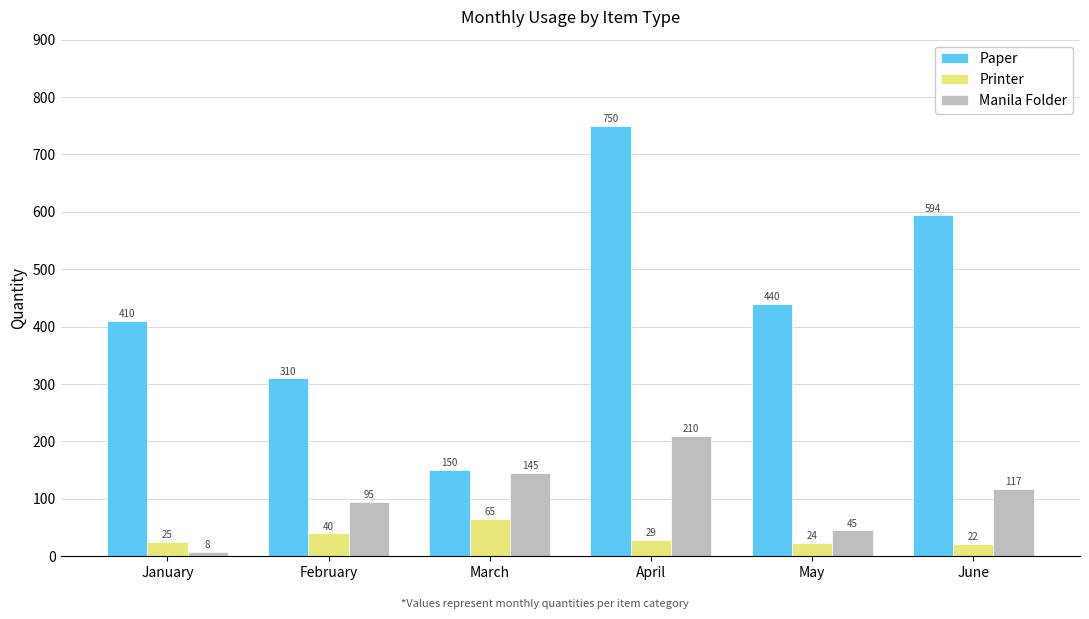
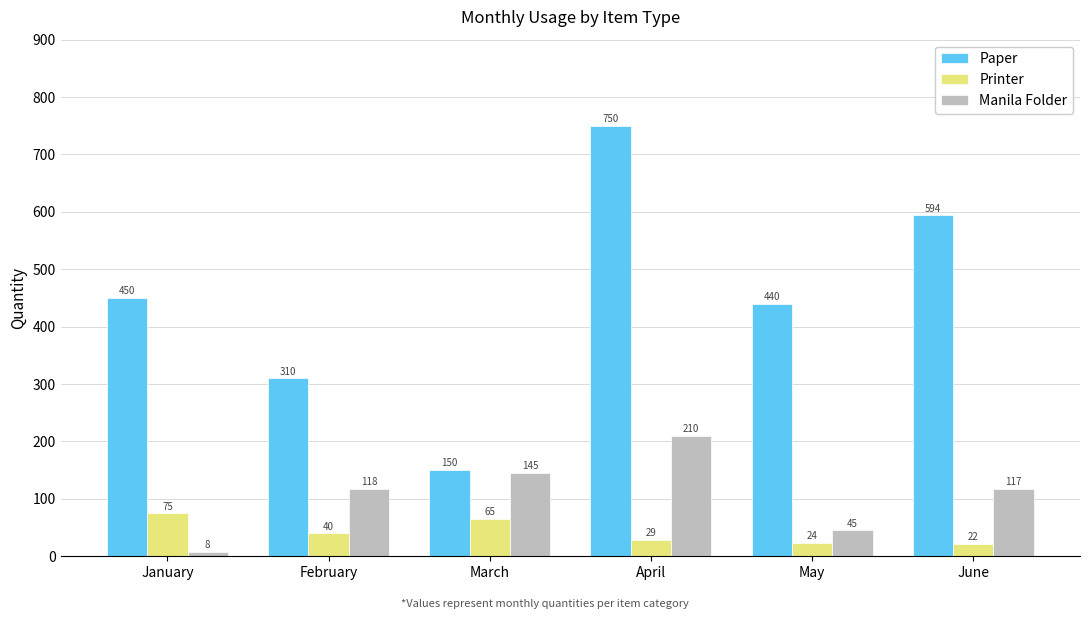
  {
    "Paper": {
-     "January": 410,
+     "January": 450,
      "February": 310,
      "March": 150,
      "April": 750,
      "May": 440,
      "June": 594
    },
    "Printer": {
-     "January": 25,
+     "January": 75,
      "February": 40,
      "March": 65,
      "April": 29,
      "May": 24,
      "June": 22
    },
    "Manila Folder": {
      "January": 8,
-     "February": 95,
+     "February": 118,
      "March": 145,
      "April": 210,
      "May": 45,
      "June": 117
    }
  }
